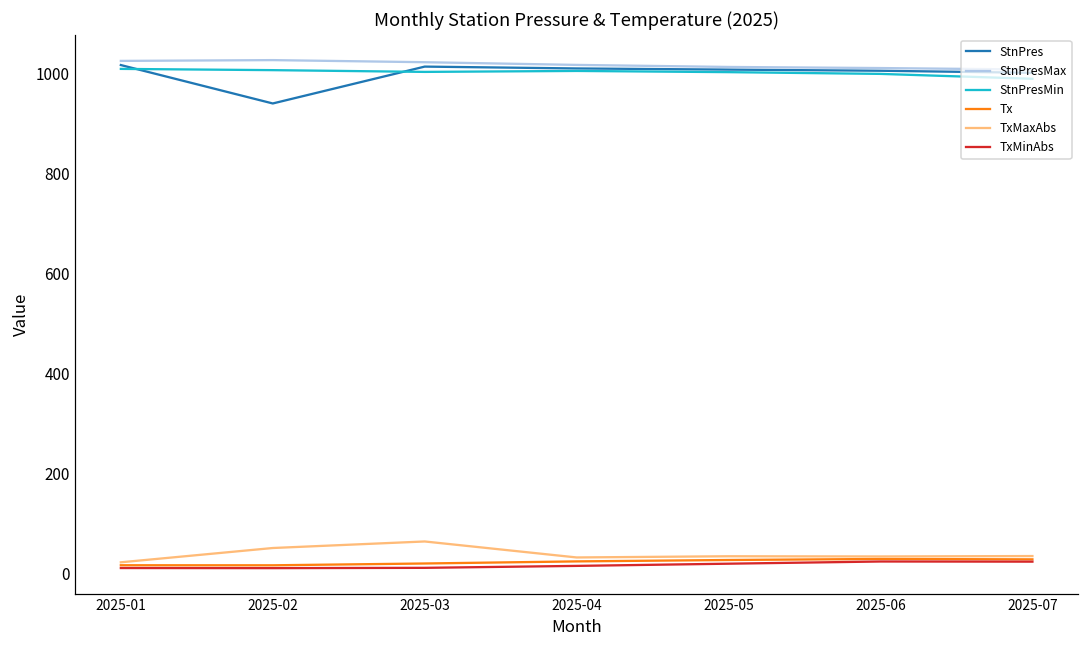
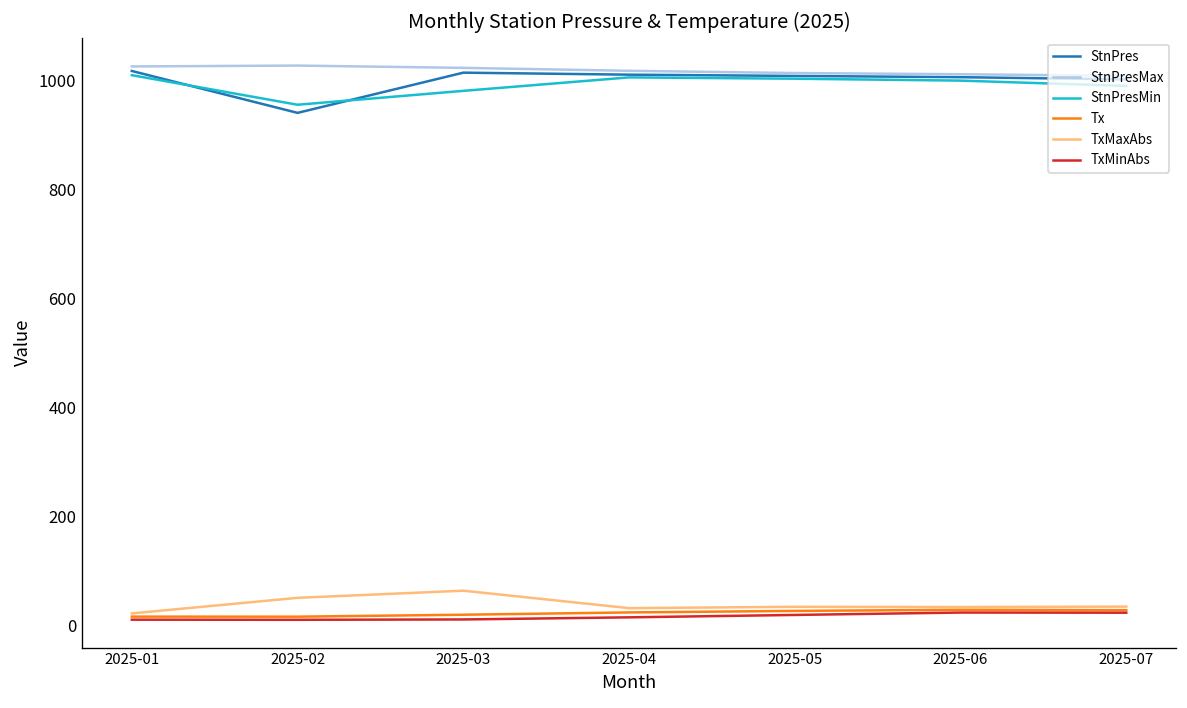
  {
    "StnPres": {
      "2025-01": 1020,
      "2025-02": 940,
      "2025-03": 1010
    },
    "StnPresMax": {
      "2025-01": 1030,
      "2025-02": 1030,
      "2025-03": 1020,
      "2025-04": 1020
    },
    "StnPresMin": {
      "2025-01": 1010,
-     "2025-02": 1010,
-     "2025-03": 1000,
+     "2025-02": 960,
+     "2025-03": 980,
      "2025-06": 1000
    },
    "Tx": {
      "2025-02": 20,
      "2025-03": 20,
      "2025-04": 20,
      "2025-05": 30
    },
    "TxMaxAbs": {
      "2025-01": 20,
      "2025-02": 50,
      "2025-03": 60,
      "2025-04": 30,
      "2025-05": 30,
      "2025-07": 30
    },
    "TxMinAbs": {
      "2025-02": 10,
      "2025-03": 10,
      "2025-04": 10,
      "2025-05": 20
    }
  }
